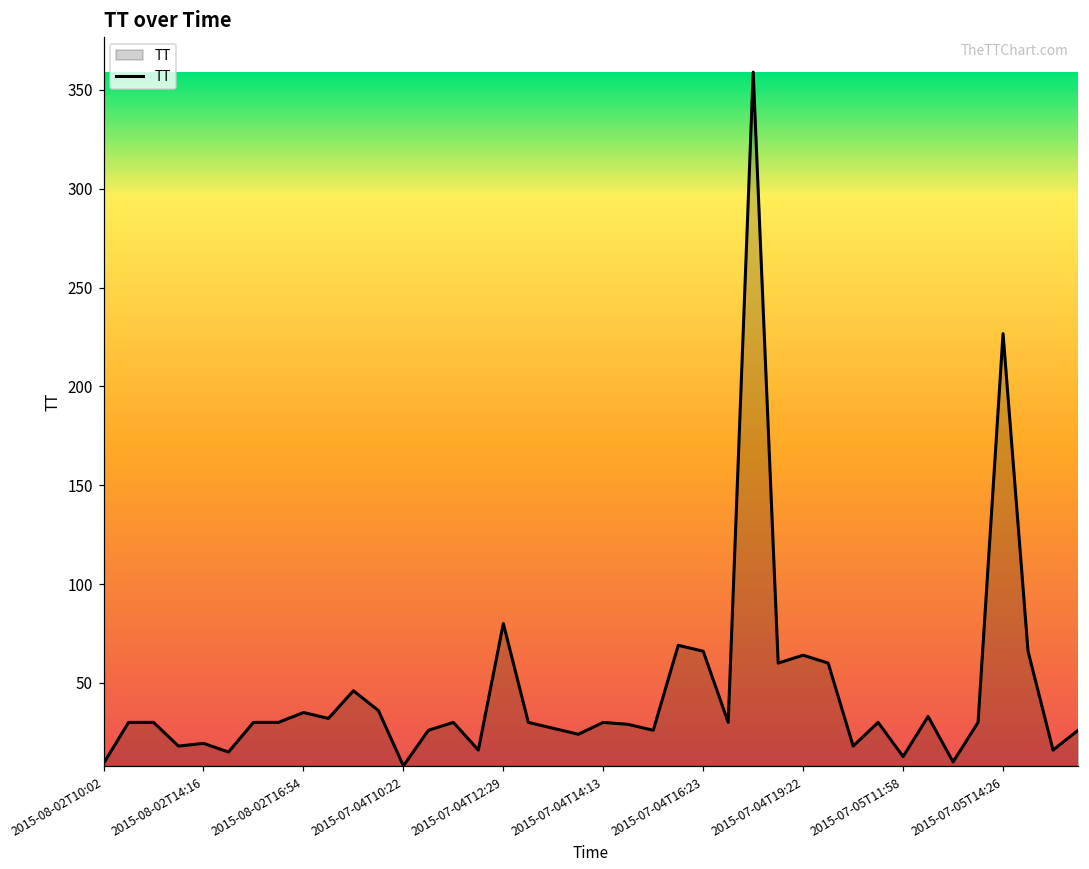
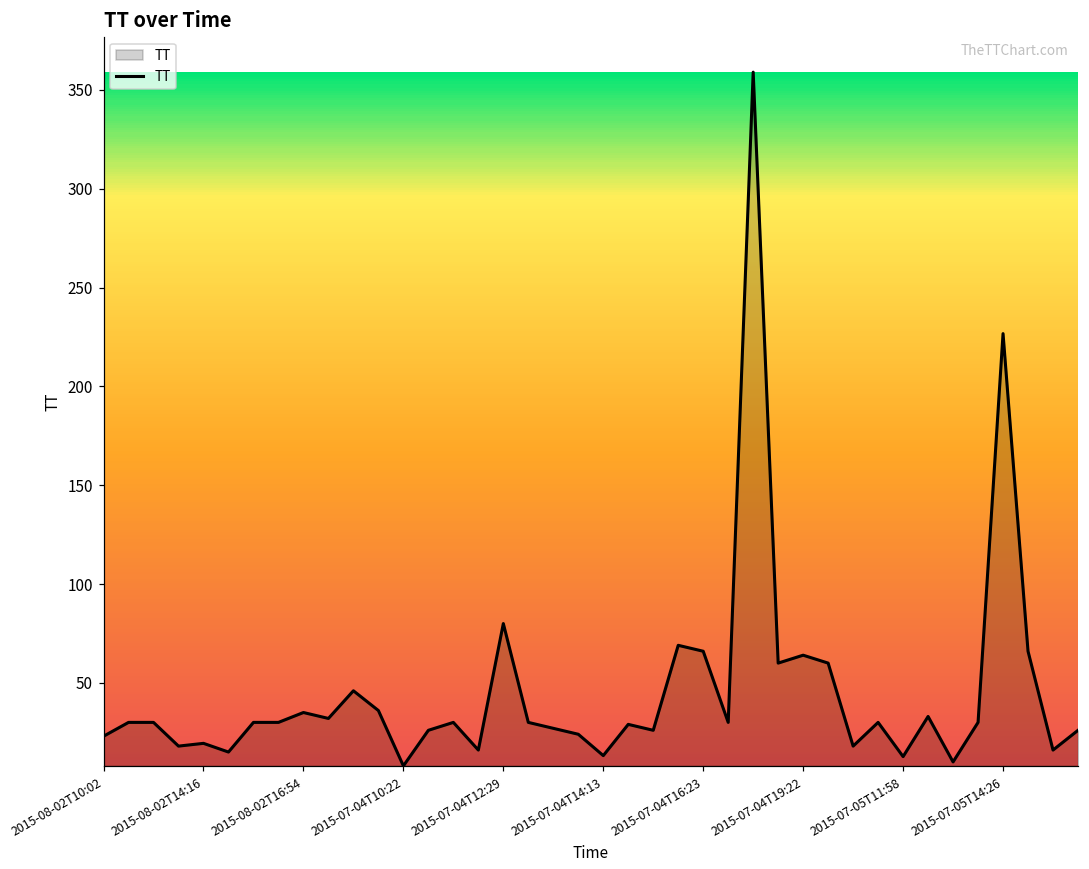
  {
-   "2015-08-02T10:02": 9,
+   "2015-08-02T10:02": 23,
    "2015-08-02T14:16": 19,
    "2015-08-02T16:54": 35,
    "2015-07-04T10:22": 8,
    "2015-07-04T12:29": 80,
-   "2015-07-04T14:13": 30,
+   "2015-07-04T14:13": 13,
    "2015-07-04T16:23": 66,
    "2015-07-04T19:22": 64,
    "2015-07-05T11:58": 13,
    "2015-07-05T14:26": 227
  }
